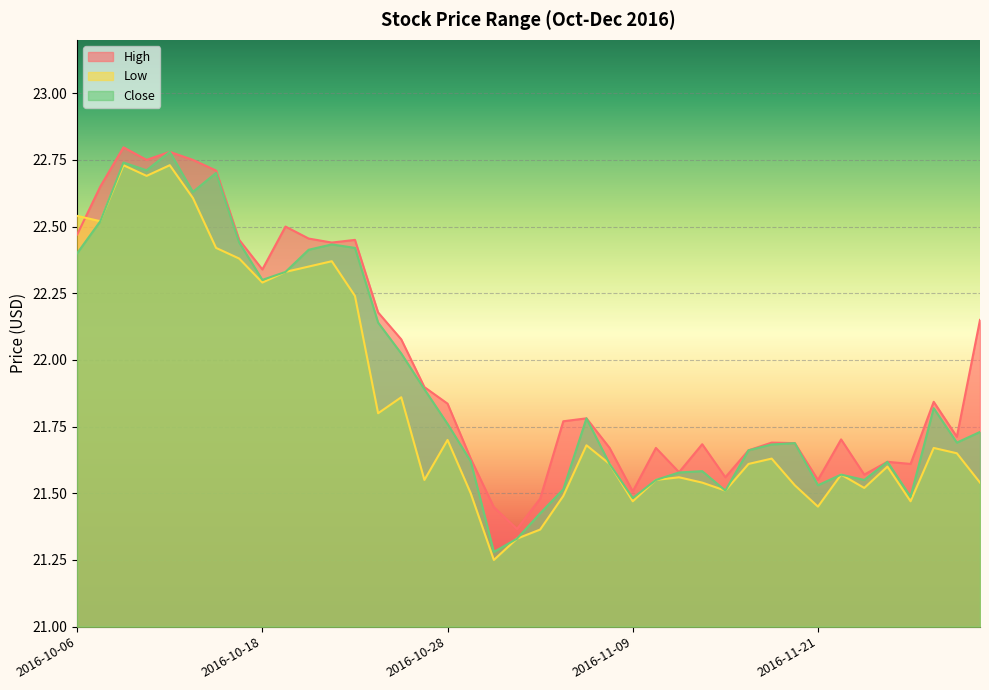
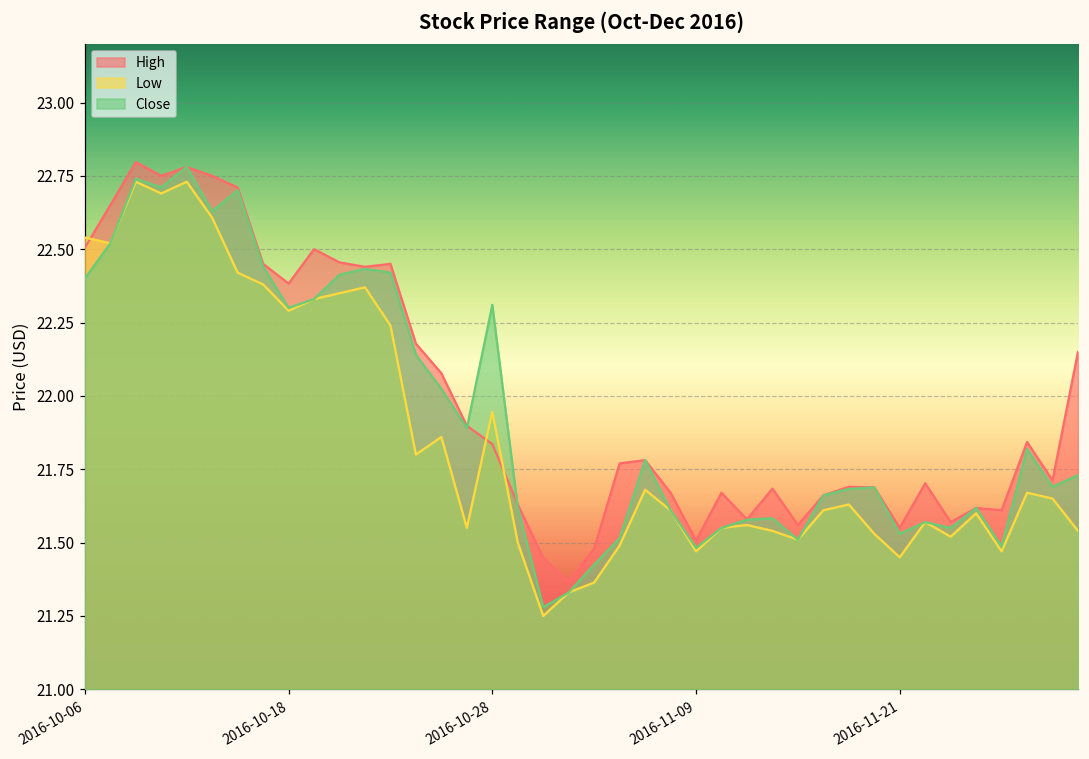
  {
    "High": {
-     "2016-10-06": 22.47,
-     "2016-10-18": 22.34,
+     "2016-10-06": 22.51,
+     "2016-10-18": 22.38,
      "2016-10-28": 21.84,
      "2016-11-09": 21.51,
      "2016-11-21": 21.55
    },
    "Low": {
      "2016-10-06": 22.54,
      "2016-10-18": 22.29,
-     "2016-10-28": 21.70,
+     "2016-10-28": 21.95,
      "2016-11-09": 21.47,
      "2016-11-21": 21.45
    },
    "Close": {
      "2016-10-06": 22.40,
      "2016-10-18": 22.30,
-     "2016-10-28": 21.76,
+     "2016-10-28": 22.31,
      "2016-11-09": 21.48,
      "2016-11-21": 21.53
    }
  }
